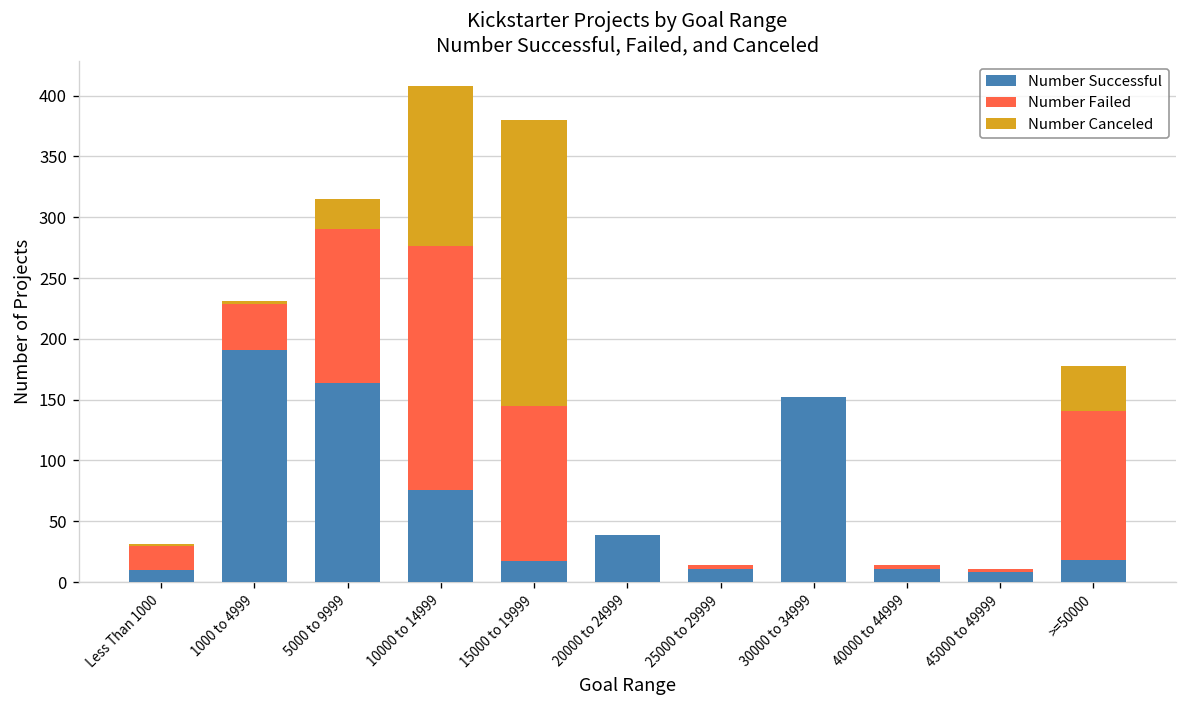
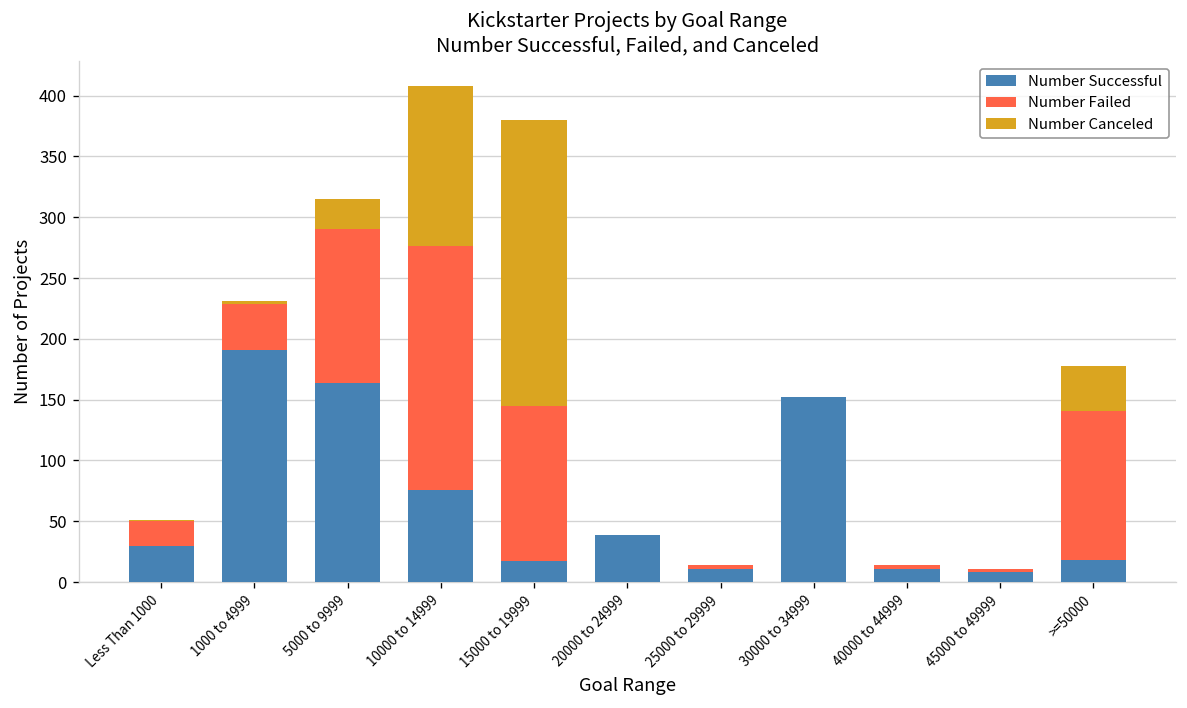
  {
    "Number Successful": {
-     "Less Than 1000": 10,
+     "Less Than 1000": 30,
      "1000 to 4999": 191,
      "5000 to 9999": 164,
      "10000 to 14999": 76,
      "15000 to 19999": 17,
      "20000 to 24999": 39,
      "25000 to 29999": 11,
      "30000 to 34999": 152,
      "40000 to 44999": 11,
      "45000 to 49999": 8,
      ">=50000": 18
    },
    "Number Failed": {
      "Less Than 1000": 20,
      "1000 to 4999": 38,
      "5000 to 9999": 126,
      "10000 to 14999": 200,
      "15000 to 19999": 128,
      "20000 to 24999": 0,
      "25000 to 29999": 3,
      "30000 to 34999": 0,
      "40000 to 44999": 3,
      "45000 to 49999": 3,
      ">=50000": 123
    },
    "Number Canceled": {
      "5000 to 9999": 25,
      "10000 to 14999": 132,
      "15000 to 19999": 235,
      "20000 to 24999": 0,
      "25000 to 29999": 0,
      "30000 to 34999": 0,
      "40000 to 44999": 0,
      "45000 to 49999": 0,
      ">=50000": 37
    }
  }
